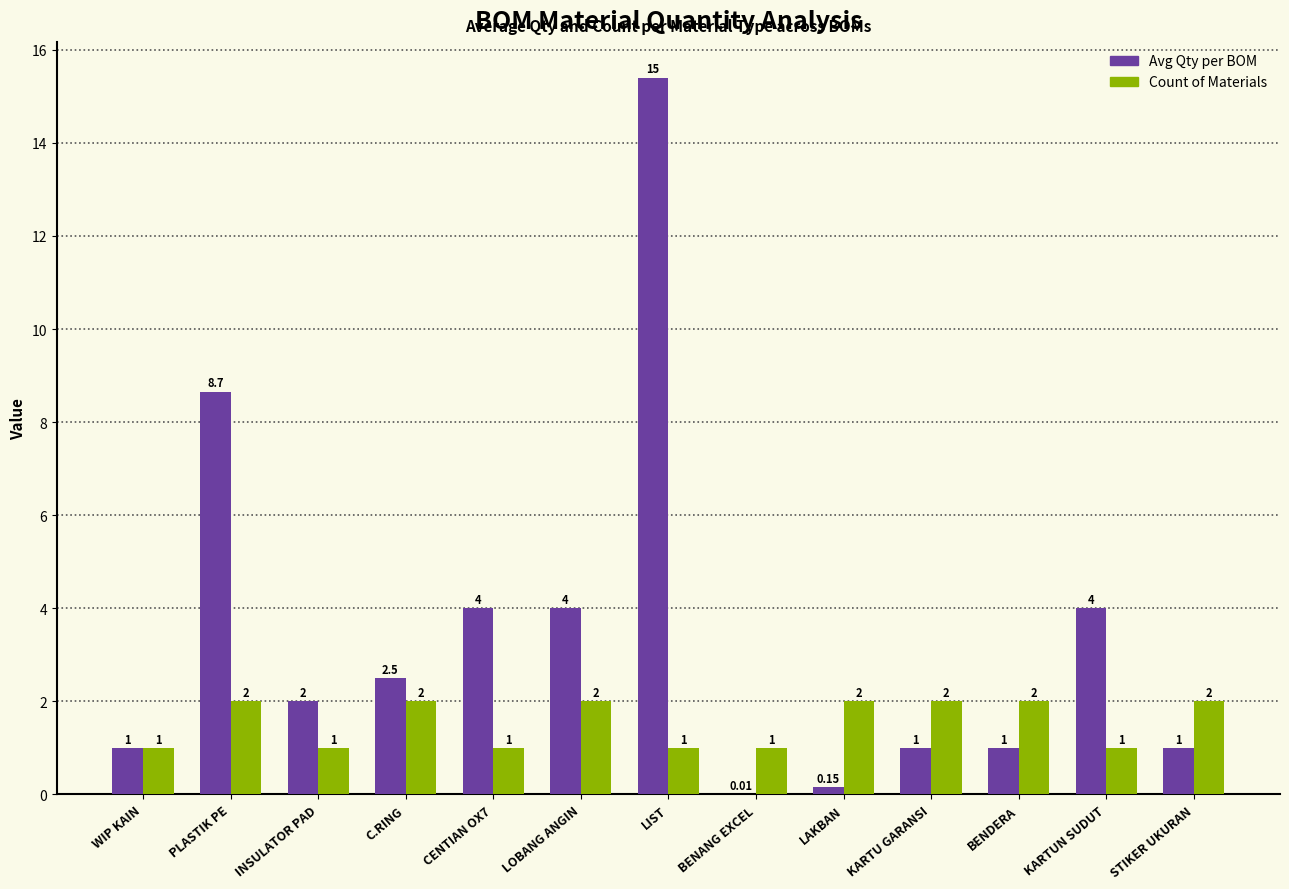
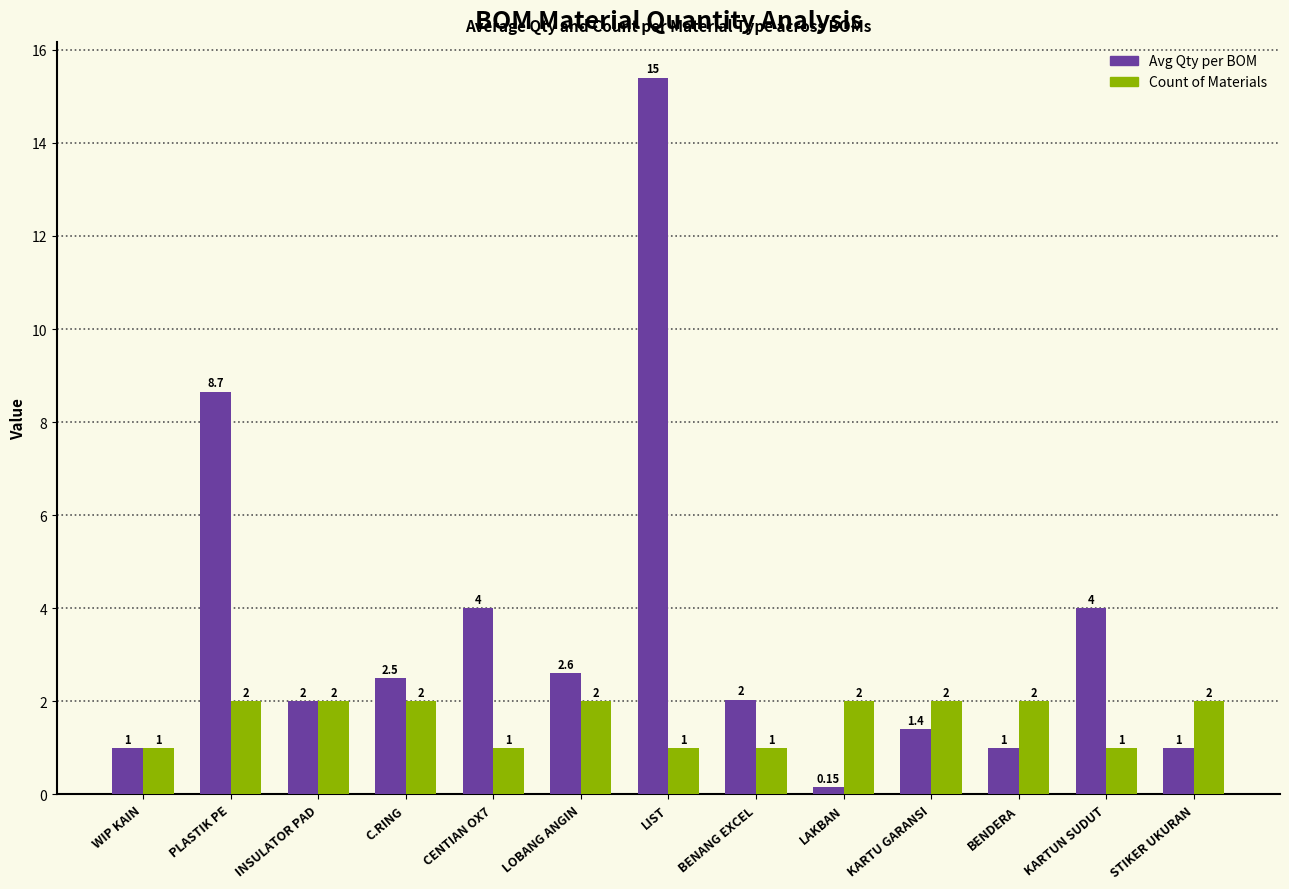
  {
    "Avg Qty per BOM": {
      "WIP KAIN": 1,
      "PLASTIK PE": 8.7,
      "INSULATOR PAD": 2,
      "C.RING": 2.5,
      "CENTIAN OX7": 4,
-     "LOBANG ANGIN": 4,
+     "LOBANG ANGIN": 2.6,
      "LIST": 15,
-     "BENANG EXCEL": 0.01,
+     "BENANG EXCEL": 2,
      "LAKBAN": 0.15,
-     "KARTU GARANSI": 1,
+     "KARTU GARANSI": 1.4,
      "BENDERA": 1,
      "KARTUN SUDUT": 4,
      "STIKER UKURAN": 1
    },
    "Count of Materials": {
      "WIP KAIN": 1,
      "PLASTIK PE": 2,
-     "INSULATOR PAD": 1,
+     "INSULATOR PAD": 2,
      "C.RING": 2,
      "CENTIAN OX7": 1,
      "LOBANG ANGIN": 2,
      "LIST": 1,
      "BENANG EXCEL": 1,
      "LAKBAN": 2,
      "KARTU GARANSI": 2,
      "BENDERA": 2,
      "KARTUN SUDUT": 1,
      "STIKER UKURAN": 2
    }
  }
